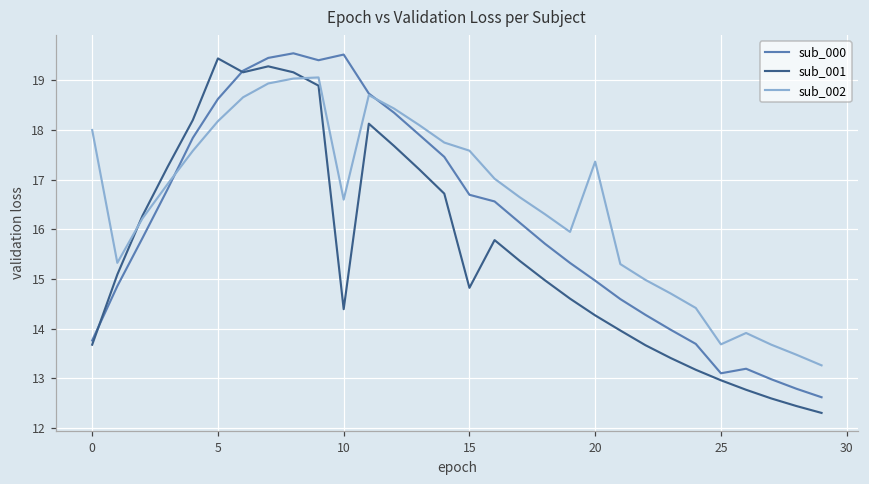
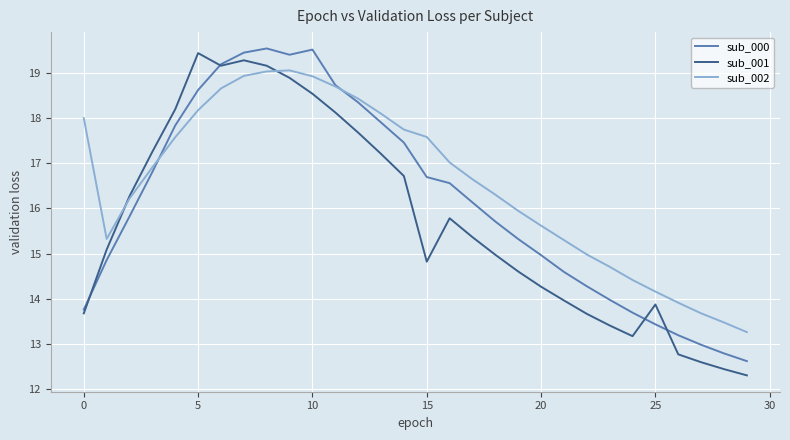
  {
    "sub_000": {
      "0": 13.8,
      "5": 18.6,
      "10": 19.5,
      "15": 16.7,
      "20": 15.0,
-     "25": 13.1
+     "25": 13.4
    },
    "sub_001": {
      "0": 13.7,
      "5": 19.4,
-     "10": 14.4,
+     "10": 18.5,
      "15": 14.8,
      "20": 14.3,
-     "25": 13.0
+     "25": 13.9
    },
    "sub_002": {
      "0": 18.0,
      "5": 18.2,
-     "10": 16.6,
+     "10": 18.9,
      "15": 17.6,
-     "20": 17.4,
-     "25": 13.7
+     "20": 15.6,
+     "25": 14.2
    }
  }
